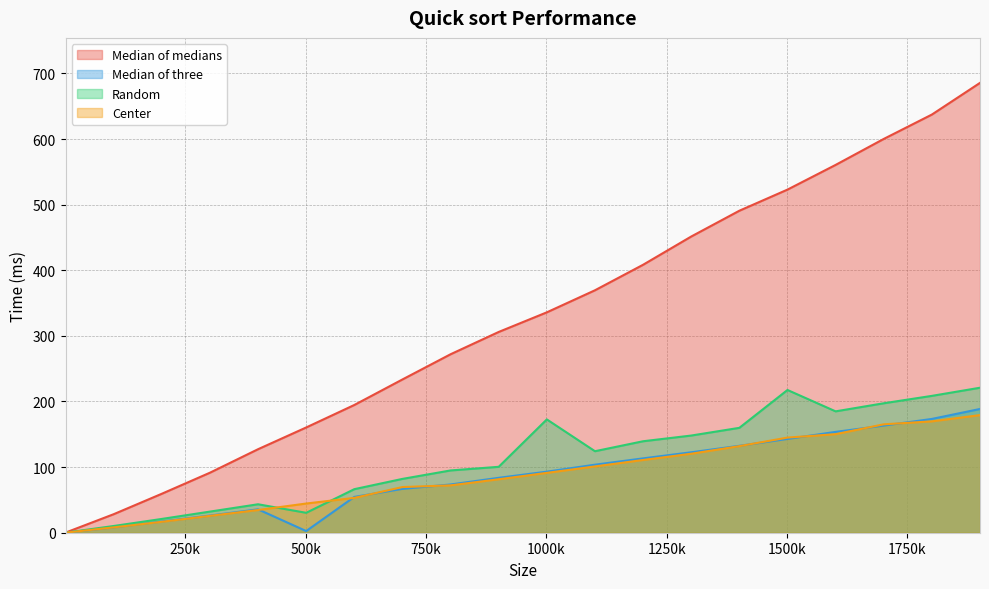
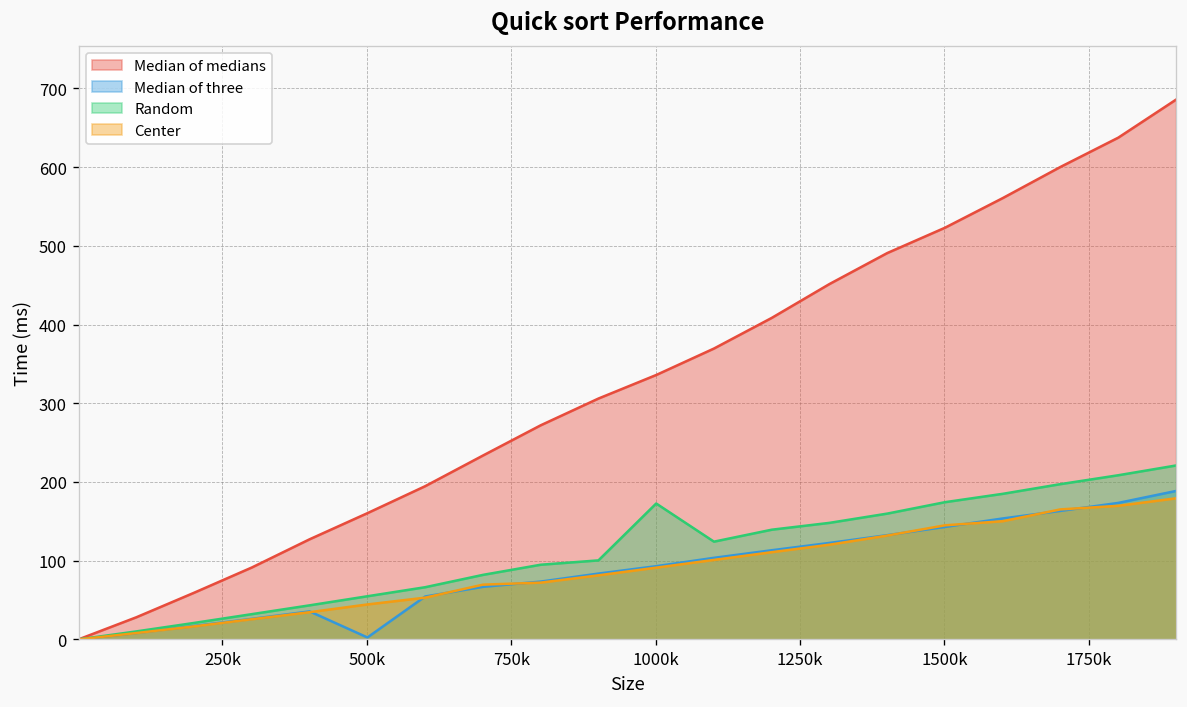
  {
    "Median of three": {
      "500k": 0
    },
    "Random": {
-     "500k": 30,
+     "500k": 50,
      "1000k": 170,
-     "1500k": 220
+     "1500k": 170
    }
  }
